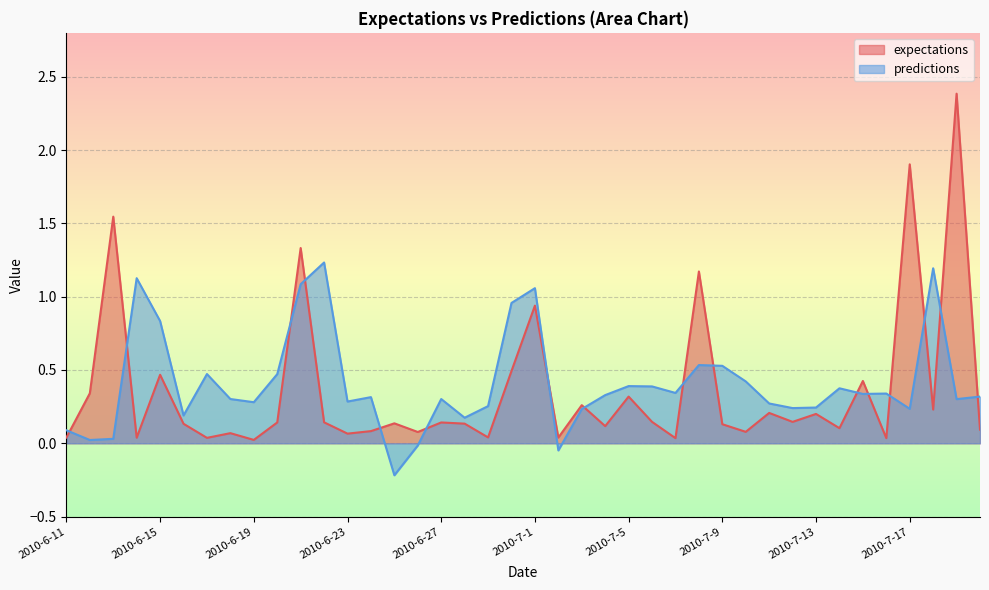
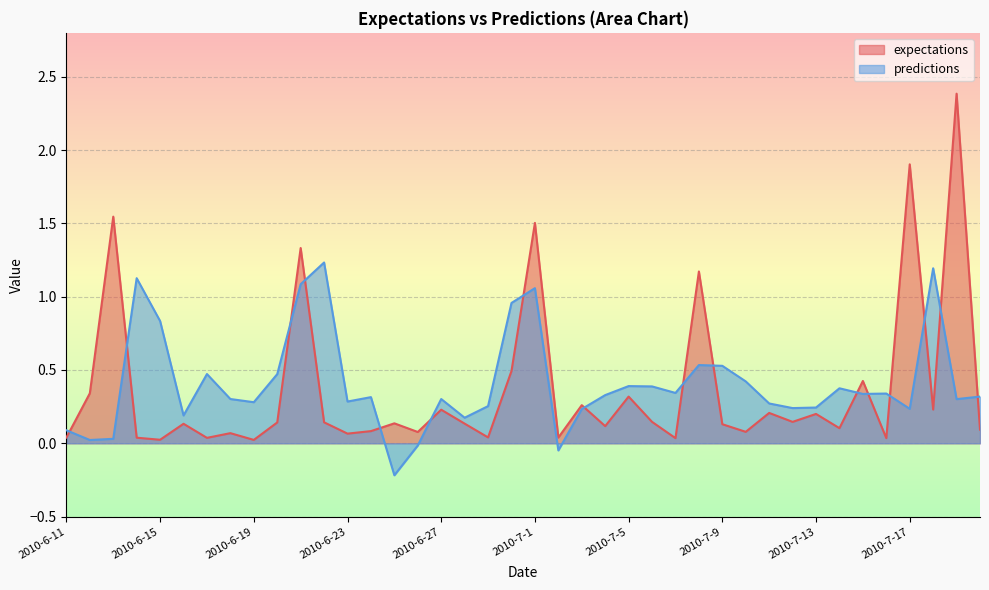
  {
    "expectations": {
      "2010-6-11": 0.04,
-     "2010-6-15": 0.47,
+     "2010-6-15": 0.02,
      "2010-6-19": 0.02,
      "2010-6-23": 0.07,
-     "2010-6-27": 0.14,
-     "2010-7-1": 0.94,
+     "2010-6-27": 0.23,
+     "2010-7-1": 1.50,
      "2010-7-5": 0.32,
      "2010-7-9": 0.13,
      "2010-7-13": 0.20,
      "2010-7-17": 1.90
    }
  }
